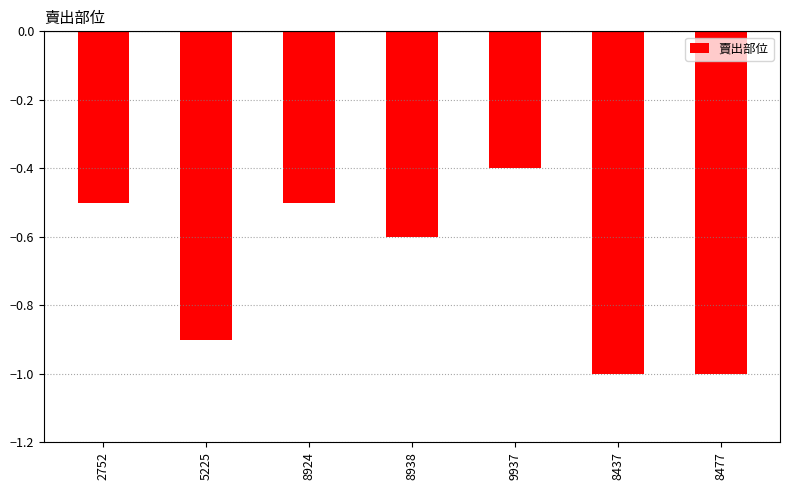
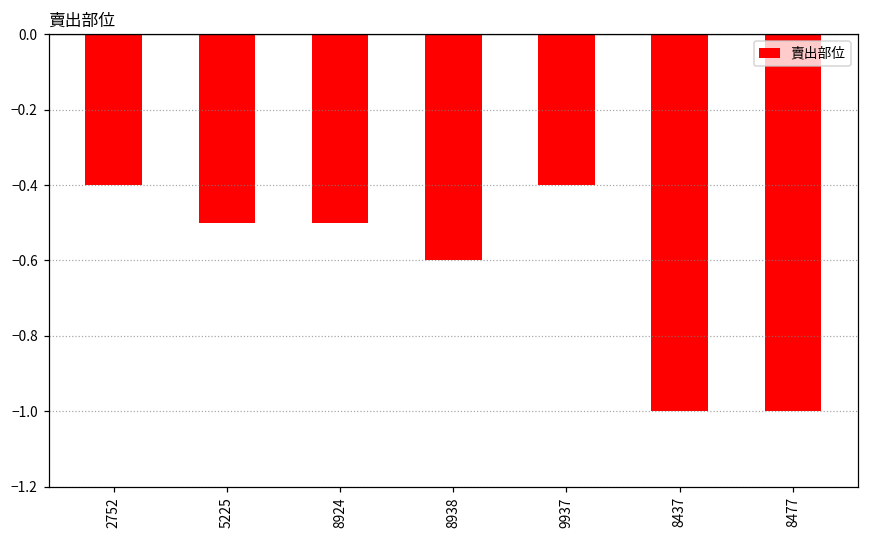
  {
-   "2752": -0.5,
-   "5225": -0.9,
+   "2752": -0.4,
+   "5225": -0.5,
    "8924": -0.5,
    "8938": -0.6,
    "9937": -0.4,
    "8437": -1.0,
    "8477": -1.0
  }
